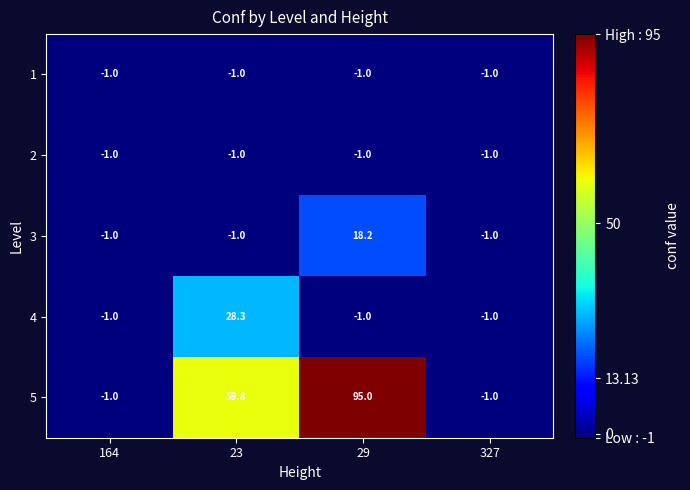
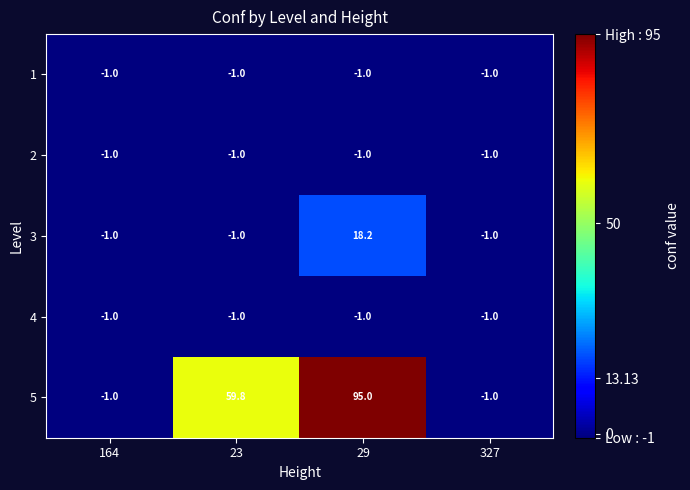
  {
    "1": {
      "164": -1.0,
      "23": -1.0,
      "29": -1.0,
      "327": -1.0
    },
    "2": {
      "164": -1.0,
      "23": -1.0,
      "29": -1.0,
      "327": -1.0
    },
    "3": {
      "164": -1.0,
      "23": -1.0,
      "29": 18.2,
      "327": -1.0
    },
    "4": {
      "164": -1.0,
-     "23": 28.3,
+     "23": -1.0,
      "29": -1.0,
      "327": -1.0
    },
    "5": {
      "164": -1.0,
      "23": 59.8,
      "29": 95.0,
      "327": -1.0
    }
  }
